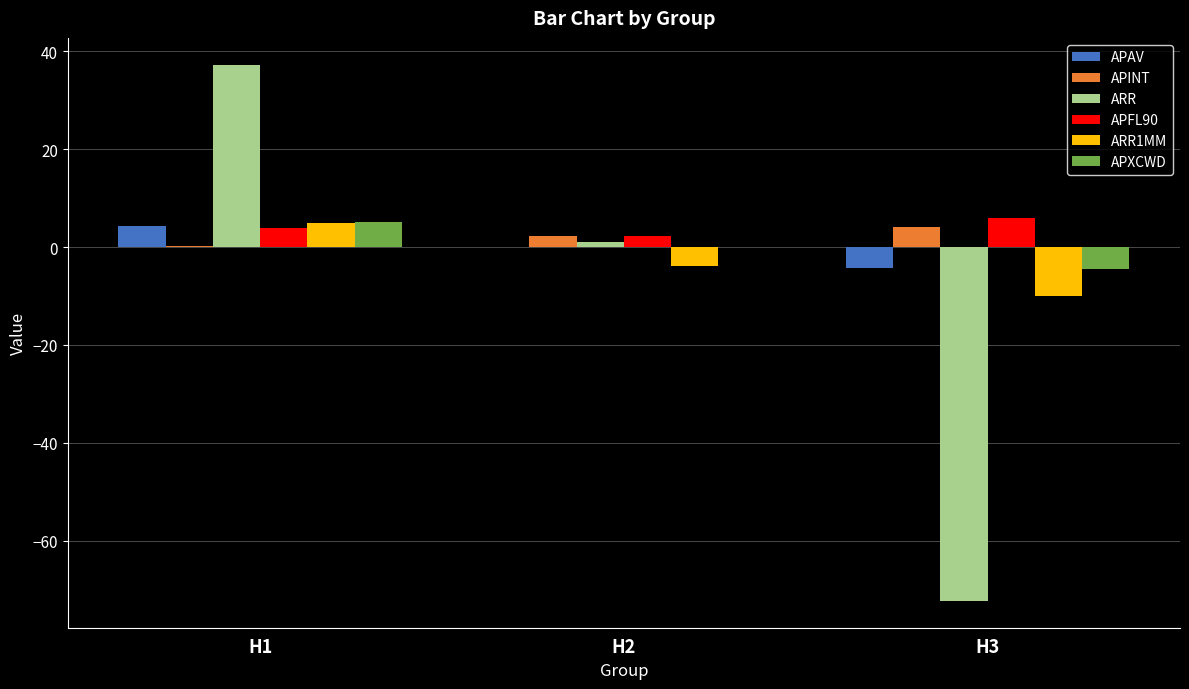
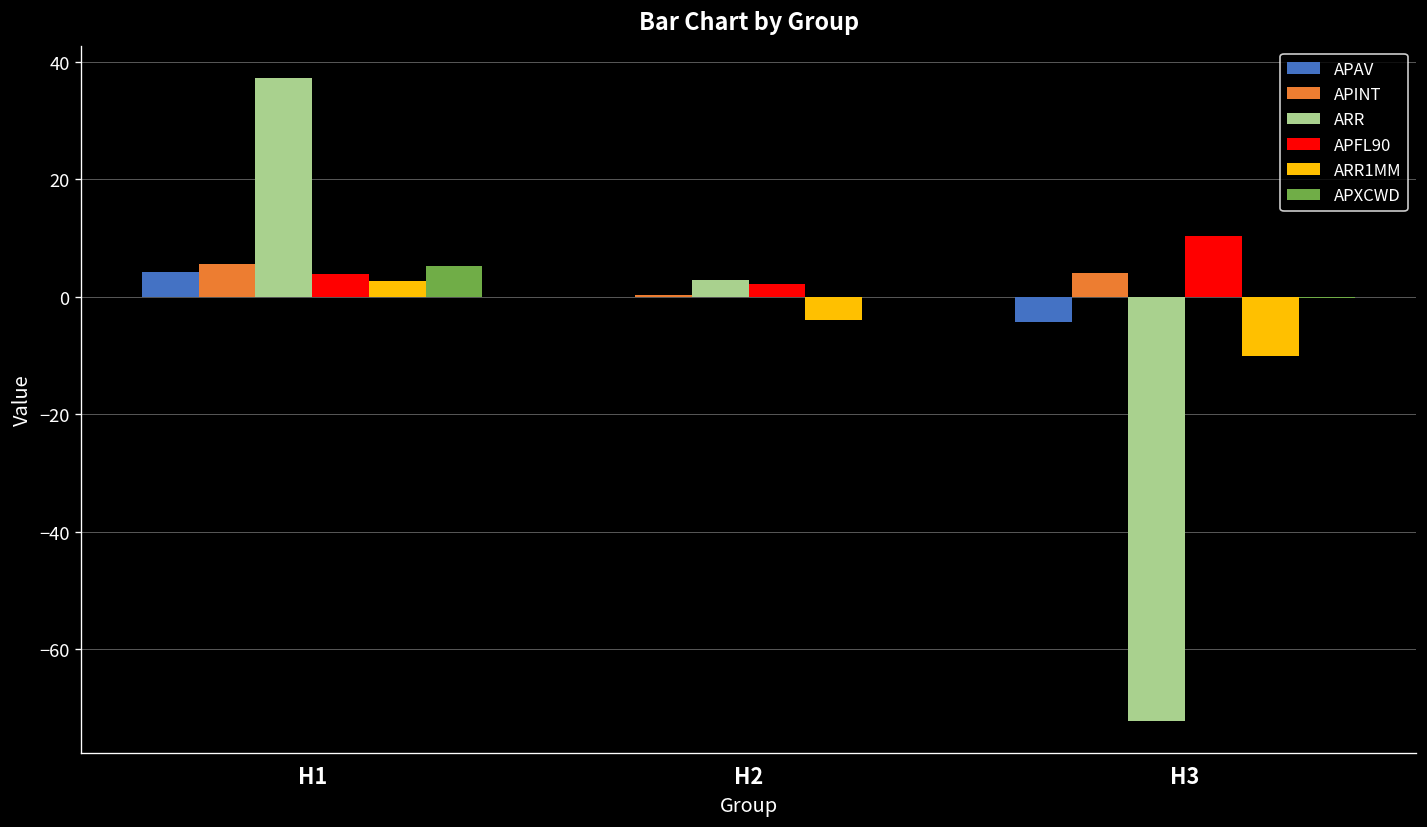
  {
    "APAV": {
      "H1": 4,
      "H3": -4
    },
    "APINT": {
-     "H1": 0,
-     "H2": 2,
+     "H1": 6,
+     "H2": 0,
      "H3": 4
    },
    "ARR": {
      "H1": 37,
-     "H2": 1,
+     "H2": 3,
      "H3": -72
    },
    "APFL90": {
      "H1": 4,
      "H2": 2,
-     "H3": 6
+     "H3": 10
    },
    "ARR1MM": {
-     "H1": 5,
+     "H1": 3,
      "H2": -4,
      "H3": -10
    },
    "APXCWD": {
      "H1": 5,
-     "H3": -4
+     "H3": 0
    }
  }
